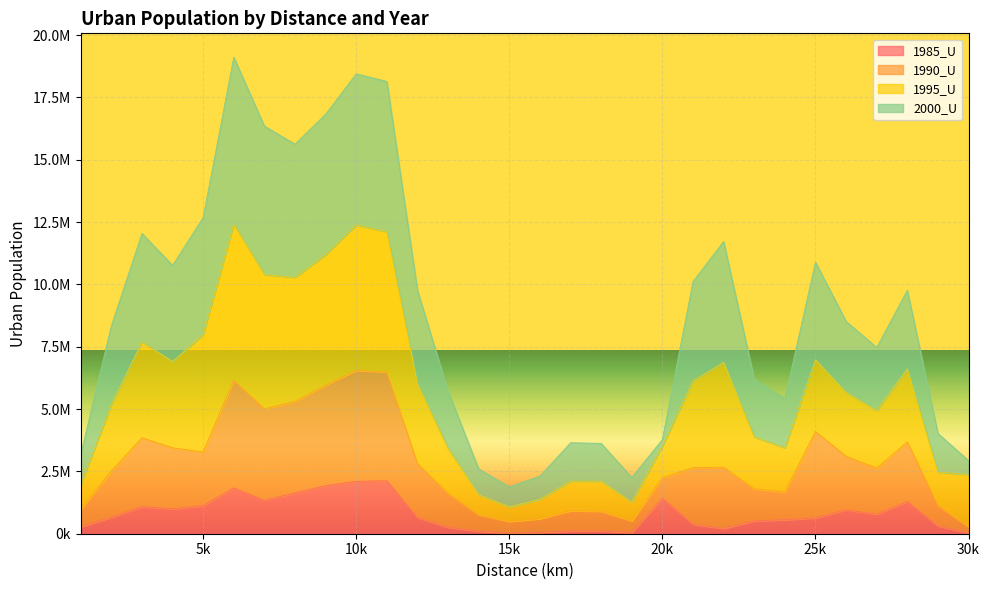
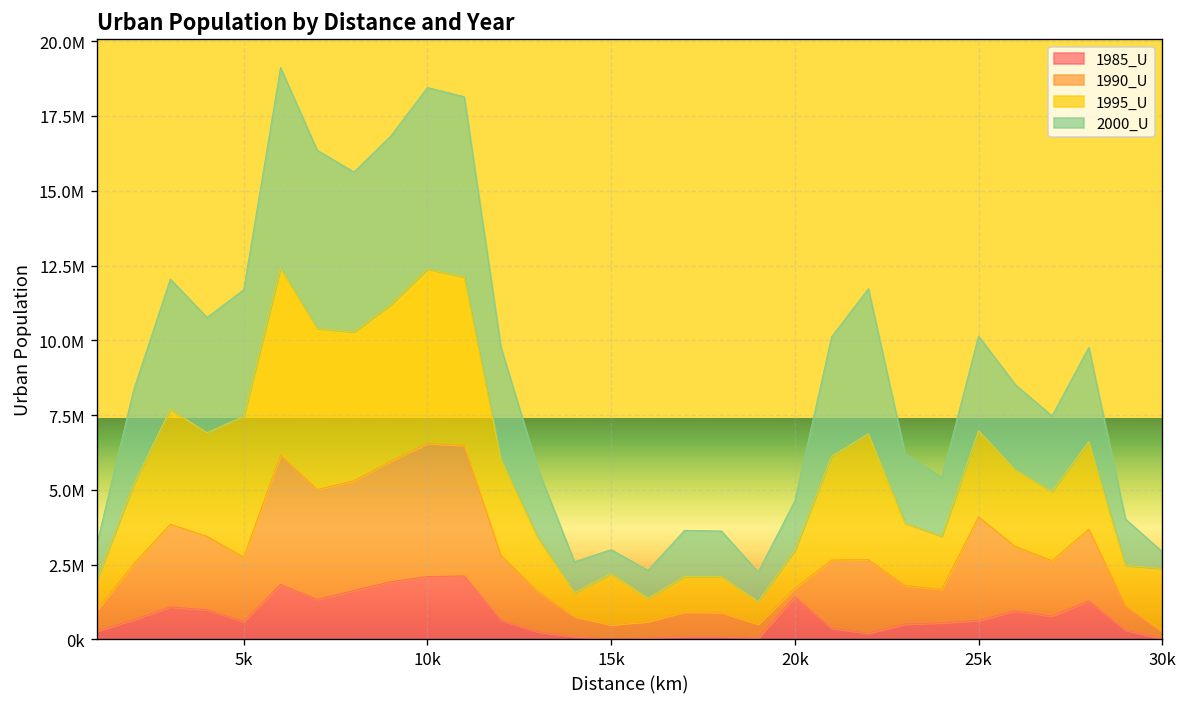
  {
    "1985_U": {
-     "5k": 1100000,
+     "5k": 600000,
      "10k": 2100000,
      "15k": 0,
      "20k": 1400000,
      "25k": 600000,
      "30k": 0
    },
    "1990_U": {
      "5k": 2100000,
      "10k": 4500000,
      "15k": 500000,
-     "20k": 800000,
+     "20k": 300000,
      "25k": 3500000,
      "30k": 200000
    },
    "1995_U": {
      "5k": 4700000,
      "10k": 5800000,
-     "15k": 600000,
+     "15k": 1700000,
      "20k": 1300000,
      "25k": 2900000,
      "30k": 2100000
    },
    "2000_U": {
-     "5k": 4700000,
+     "5k": 4200000,
      "10k": 6100000,
      "15k": 800000,
-     "20k": 300000,
-     "25k": 3900000,
+     "20k": 1700000,
+     "25k": 3200000,
      "30k": 600000
    }
  }
